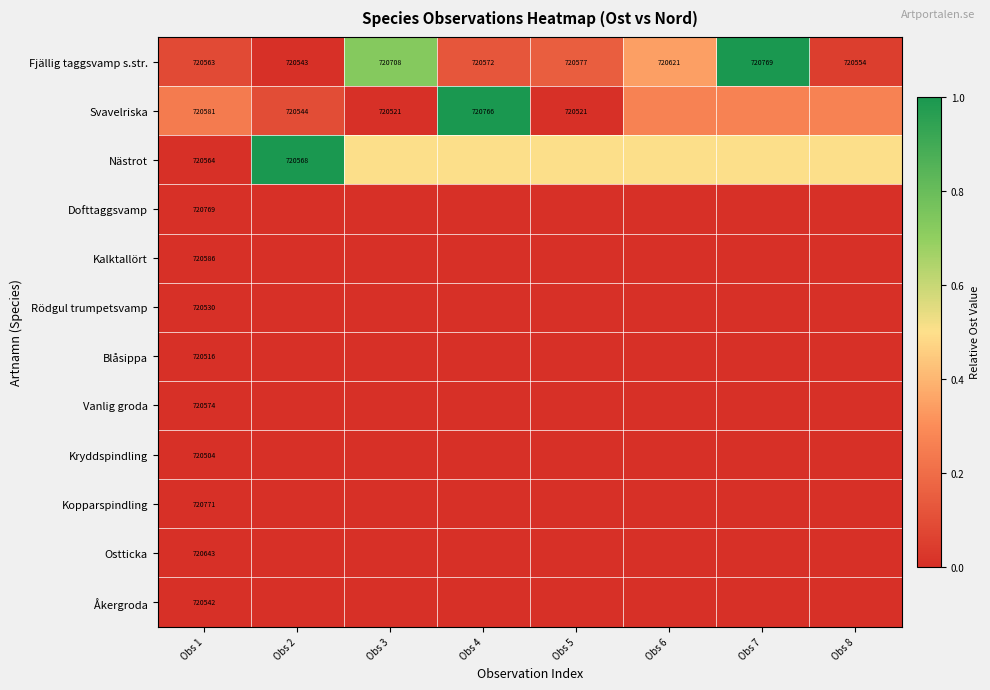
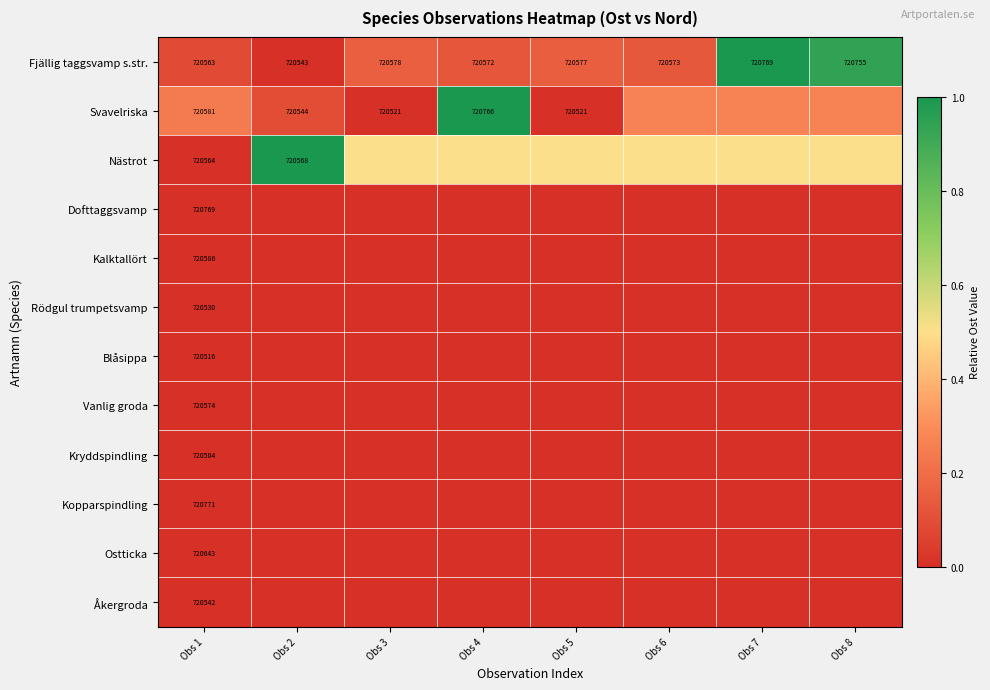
  {
    "Fjällig taggsvamp s.str.": {
      "Obs 1": 720563,
      "Obs 2": 720543,
-     "Obs 3": 720708,
+     "Obs 3": 720578,
      "Obs 4": 720572,
      "Obs 5": 720577,
-     "Obs 6": 720621,
+     "Obs 6": 720573,
      "Obs 7": 720769,
-     "Obs 8": 720554
+     "Obs 8": 720755
    },
    "Svavelriska": {
      "Obs 1": 720581,
      "Obs 2": 720544,
      "Obs 3": 720521,
      "Obs 4": 720766,
      "Obs 5": 720521
    },
    "Nästrot": {
      "Obs 1": 720564,
      "Obs 2": 720568
    },
    "Dofttaggsvamp": {
      "Obs 1": 720769
    },
    "Kalktallört": {
      "Obs 1": 720586
    },
    "Rödgul trumpetsvamp": {
      "Obs 1": 720530
    },
    "Blåsippa": {
      "Obs 1": 720516
    },
    "Vanlig groda": {
      "Obs 1": 720574
    },
    "Kryddspindling": {
      "Obs 1": 720504
    },
    "Kopparspindling": {
      "Obs 1": 720771
    },
    "Ostticka": {
      "Obs 1": 720643
    },
    "Åkergroda": {
      "Obs 1": 720542
    }
  }
